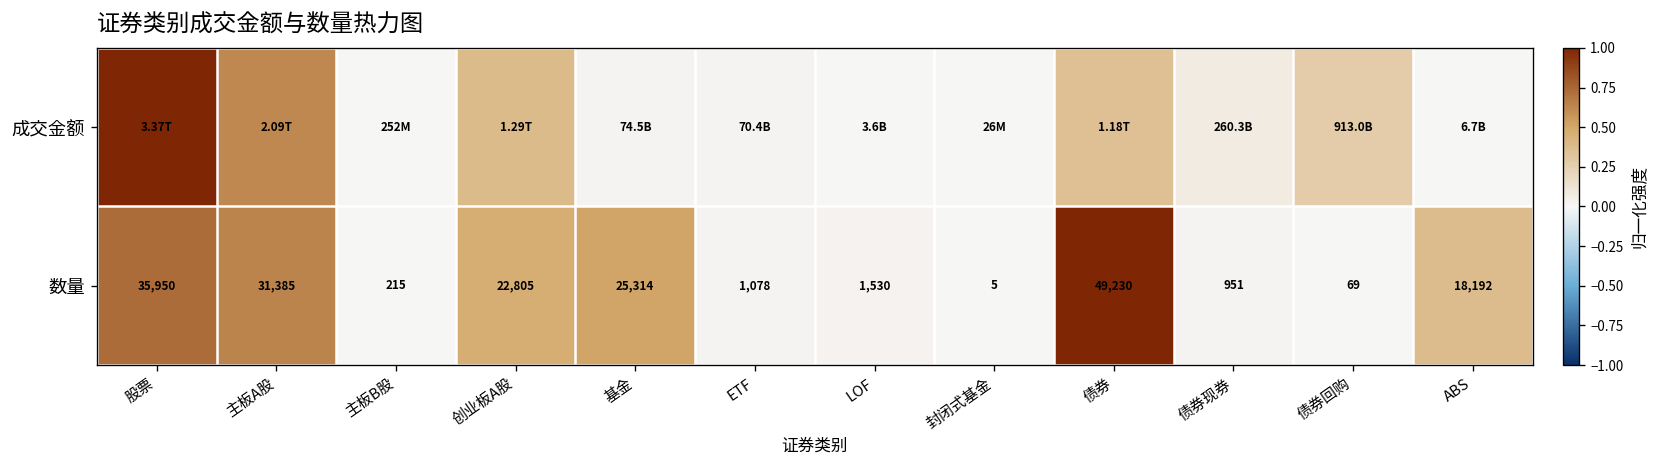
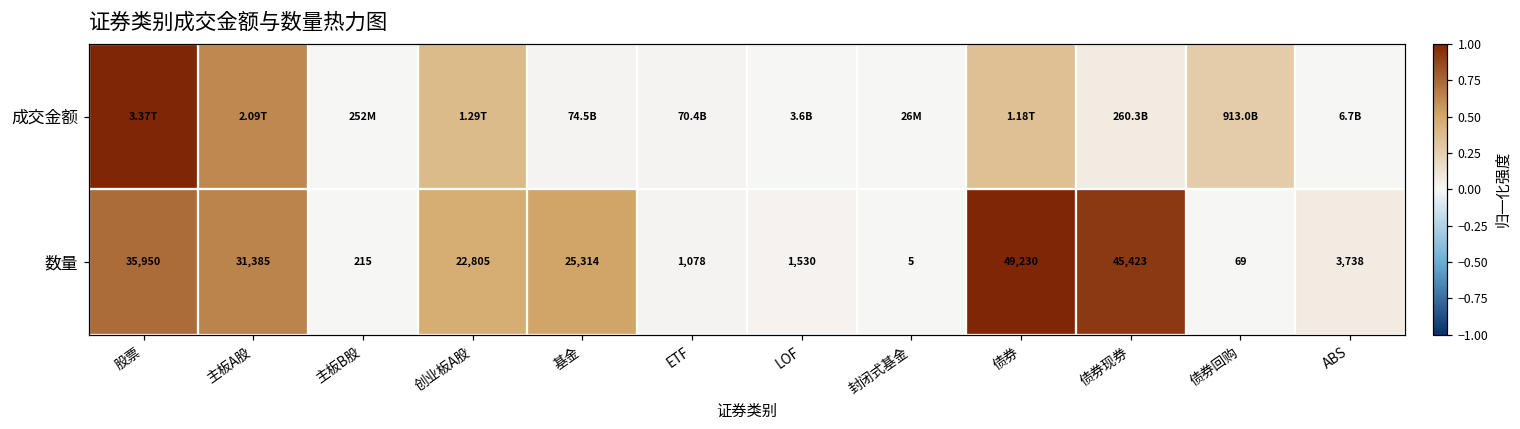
  {
    "成交金额": {
      "股票": "3.37T",
      "主板A股": "2.09T",
      "主板B股": "252M",
      "创业板A股": "1.29T",
      "基金": "74.5B",
      "ETF": "70.4B",
      "LOF": "3.6B",
      "封闭式基金": "26M",
      "债券": "1.18T",
      "债券现券": "260.3B",
      "债券回购": "913.0B",
      "ABS": "6.7B"
    },
    "数量": {
      "股票": "35,950",
      "主板A股": "31,385",
      "主板B股": "215",
      "创业板A股": "22,805",
      "基金": "25,314",
      "ETF": "1,078",
      "LOF": "1,530",
      "封闭式基金": "5",
      "债券": "49,230",
-     "债券现券": "951",
+     "债券现券": "45,423",
      "债券回购": "69",
-     "ABS": "18,192"
+     "ABS": "3,738"
    }
  }
